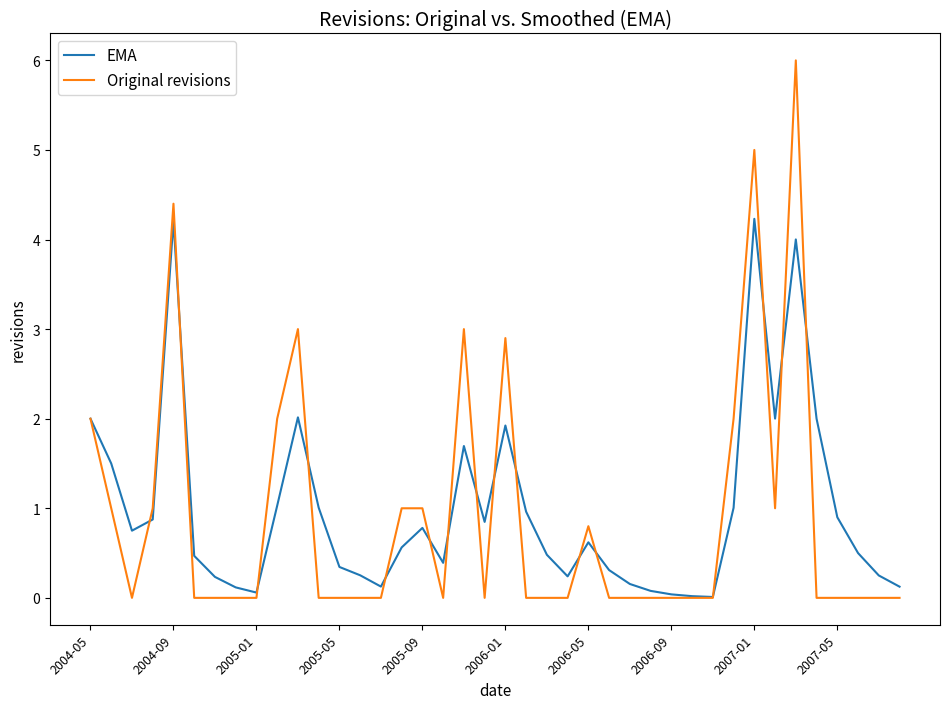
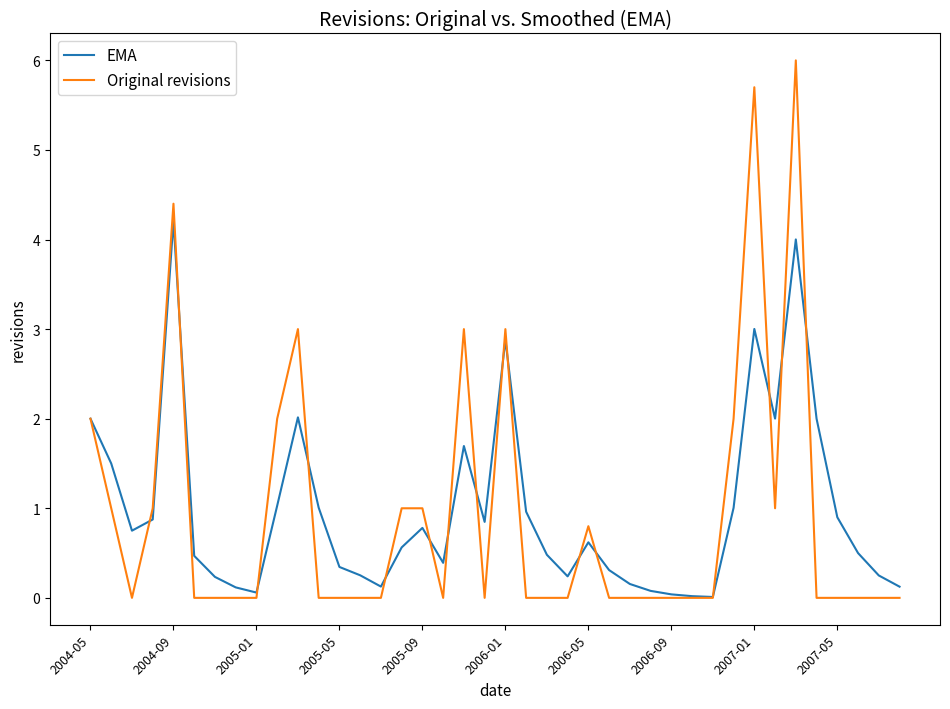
  {
    "EMA": {
      "2004-09": 4.2,
      "2005-01": 0.1,
      "2005-05": 0.3,
      "2005-09": 0.8,
-     "2006-01": 1.9,
+     "2006-01": 2.9,
      "2006-05": 0.6,
      "2006-09": 0.0,
-     "2007-01": 4.2,
+     "2007-01": 3.0,
      "2007-05": 0.9
    },
    "Original revisions": {
      "2004-09": 4.4,
      "2005-01": 0.0,
      "2005-05": 0.0,
      "2005-09": 1.0,
-     "2006-01": 2.9,
+     "2006-01": 3.0,
      "2006-05": 0.8,
      "2006-09": 0.0,
-     "2007-01": 5.0,
+     "2007-01": 5.7,
      "2007-05": 0.0
    }
  }
